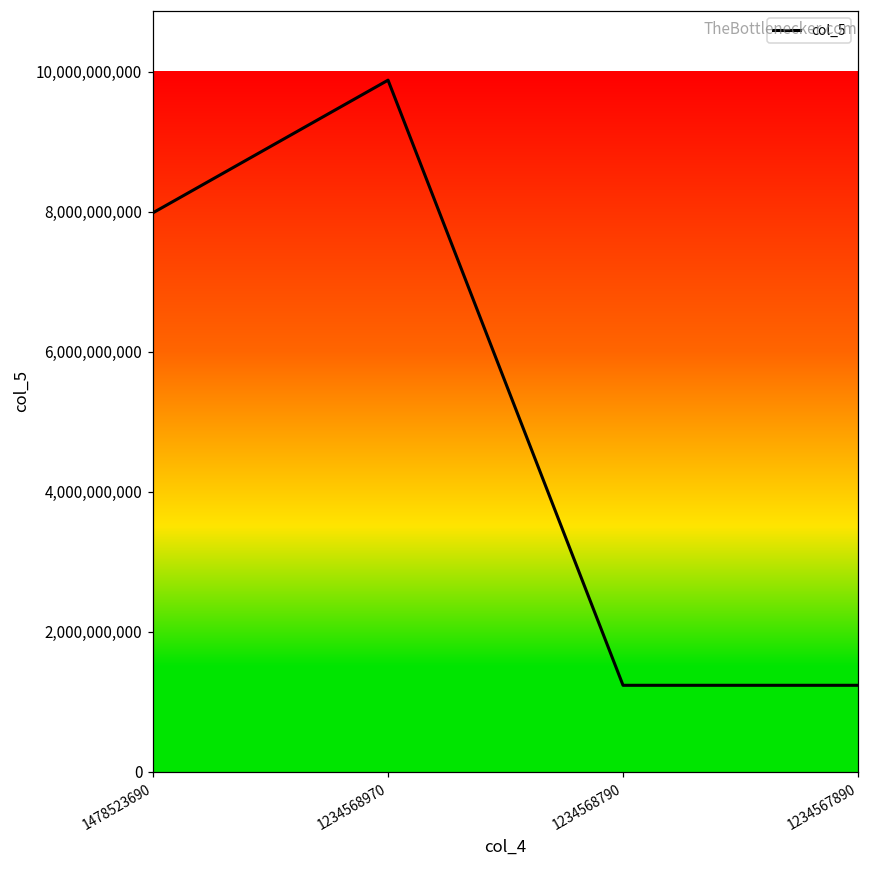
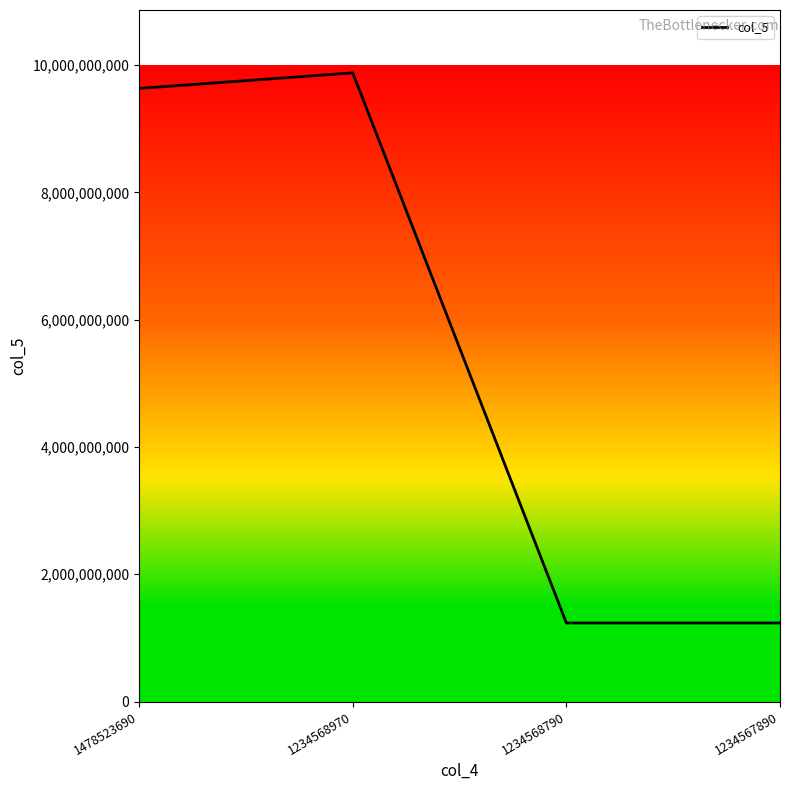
  {
-   "1478523690": "8,000,000,000",
+   "1478523690": "9,600,000,000",
    "1234568970": "9,900,000,000",
    "1234568790": "1,200,000,000",
    "1234567890": "1,200,000,000"
  }
